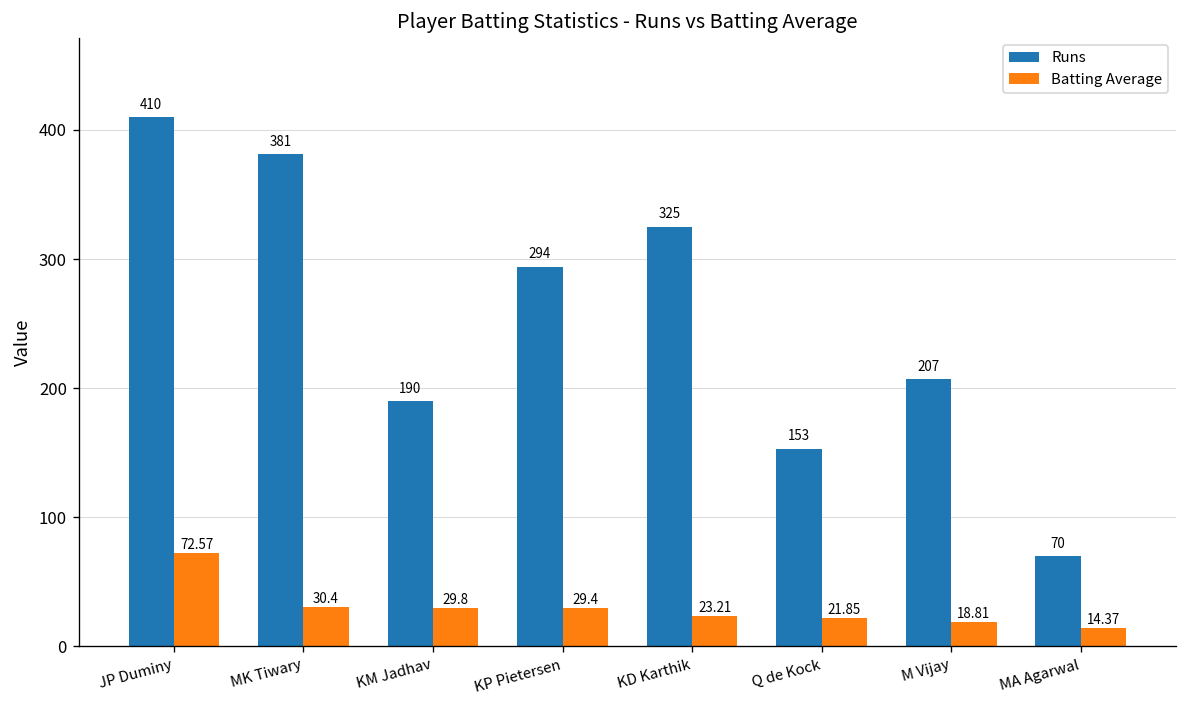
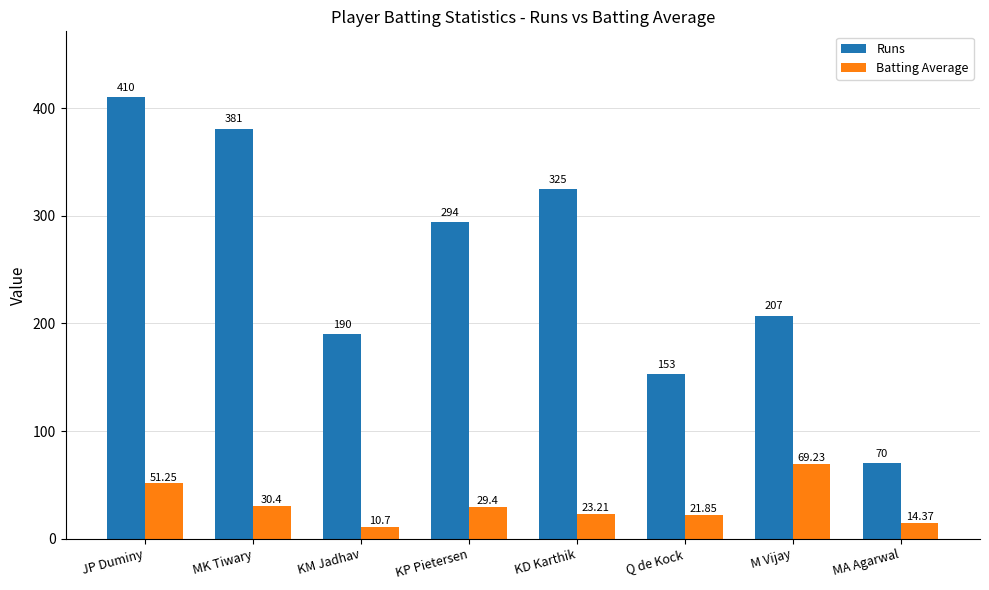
  {
    "Runs": {
      "JP Duminy": 410,
      "MK Tiwary": 381,
      "KM Jadhav": 190,
      "KP Pietersen": 294,
      "KD Karthik": 325,
      "Q de Kock": 153,
      "M Vijay": 207,
      "MA Agarwal": 70
    },
    "Batting Average": {
-     "JP Duminy": 72.57,
+     "JP Duminy": 51.25,
      "MK Tiwary": 30.4,
-     "KM Jadhav": 29.8,
+     "KM Jadhav": 10.7,
      "KP Pietersen": 29.4,
      "KD Karthik": 23.21,
      "Q de Kock": 21.85,
-     "M Vijay": 18.81,
+     "M Vijay": 69.23,
      "MA Agarwal": 14.37
    }
  }
